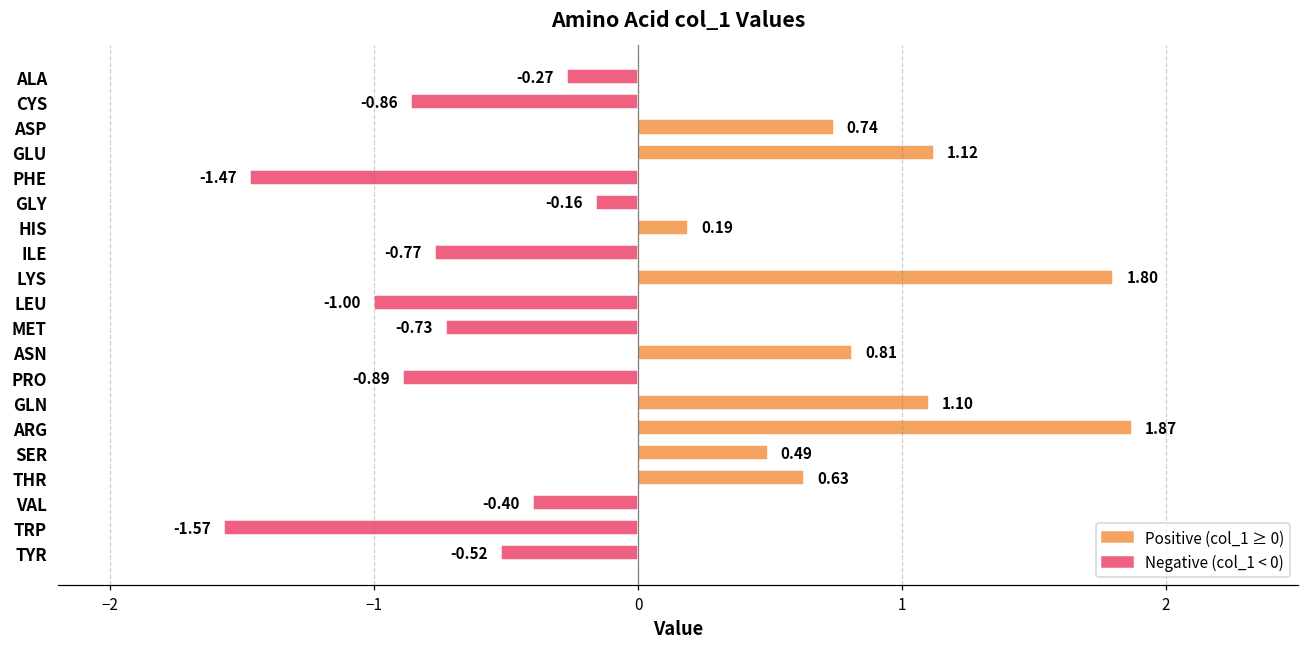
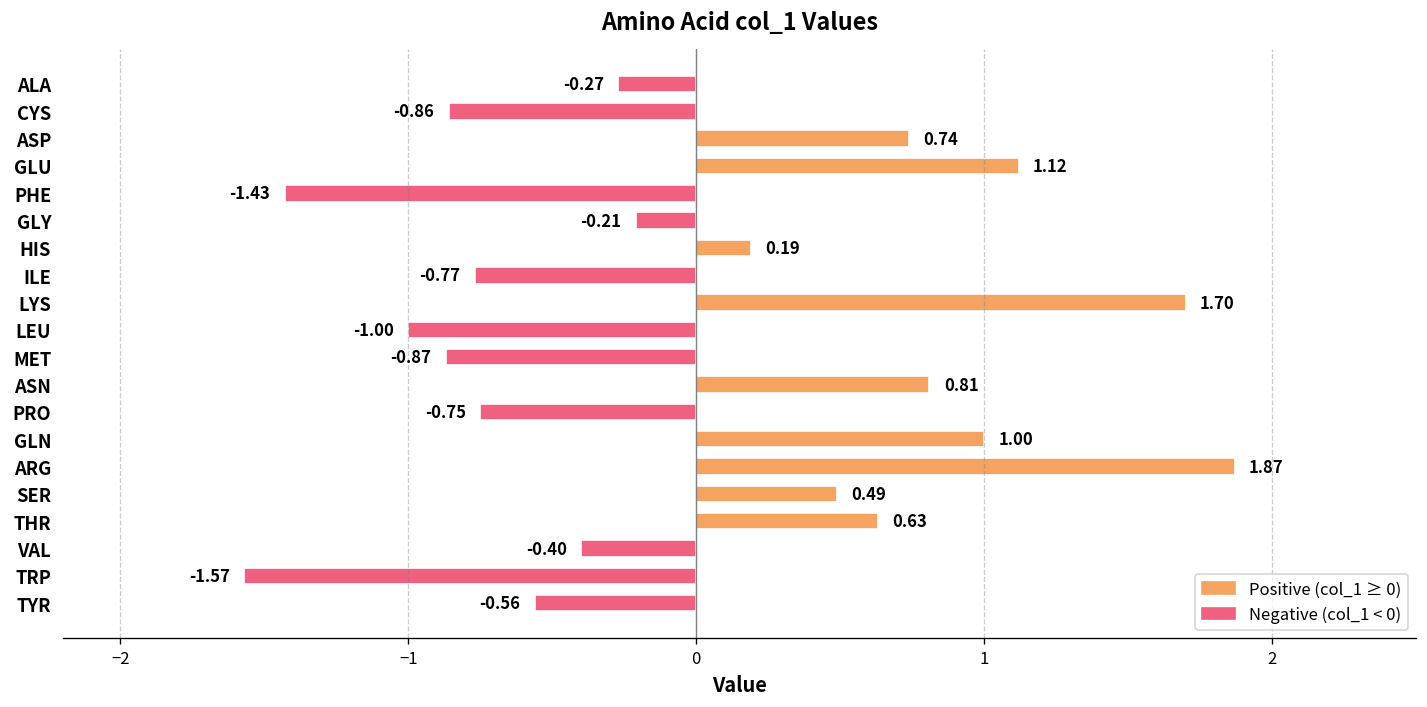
  {
    "ALA": -0.27,
    "CYS": -0.86,
    "ASP": 0.74,
    "GLU": 1.12,
-   "PHE": -1.47,
-   "GLY": -0.16,
+   "PHE": -1.43,
+   "GLY": -0.21,
    "HIS": 0.19,
    "ILE": -0.77,
-   "LYS": 1.80,
+   "LYS": 1.70,
    "LEU": -1.00,
-   "MET": -0.73,
+   "MET": -0.87,
    "ASN": 0.81,
-   "PRO": -0.89,
-   "GLN": 1.10,
+   "PRO": -0.75,
+   "GLN": 1.00,
    "ARG": 1.87,
    "SER": 0.49,
    "THR": 0.63,
    "VAL": -0.40,
    "TRP": -1.57,
-   "TYR": -0.52
+   "TYR": -0.56
  }
